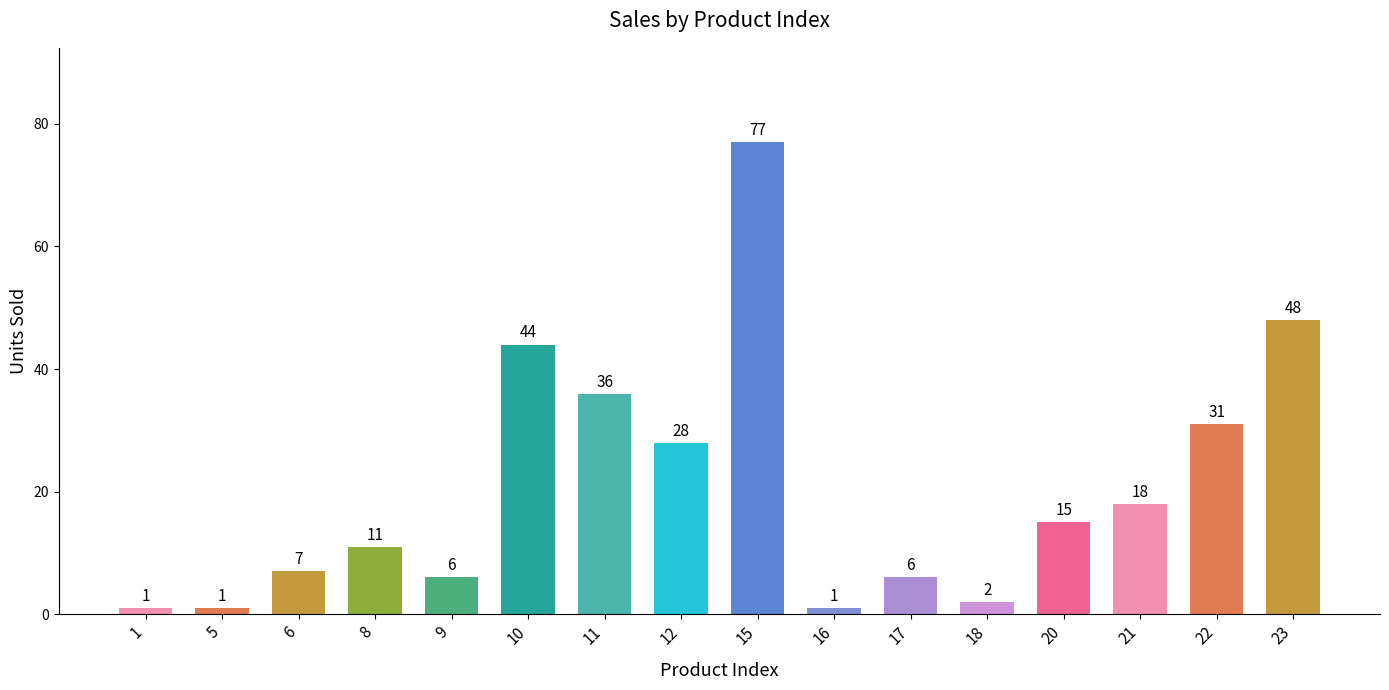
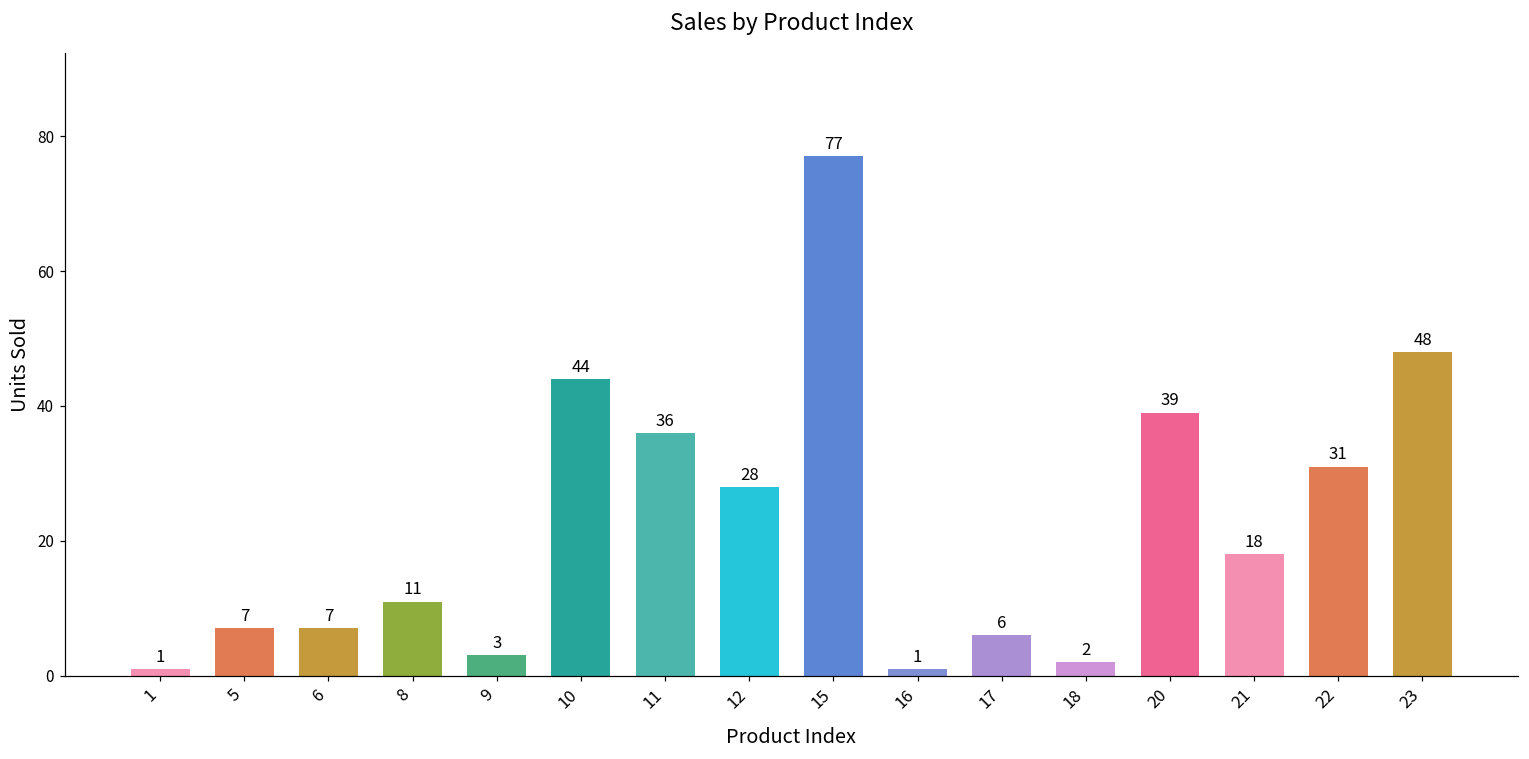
  {
    "1": 1,
-   "5": 1,
+   "5": 7,
    "6": 7,
    "8": 11,
-   "9": 6,
+   "9": 3,
    "10": 44,
    "11": 36,
    "12": 28,
    "15": 77,
    "16": 1,
    "17": 6,
    "18": 2,
-   "20": 15,
+   "20": 39,
    "21": 18,
    "22": 31,
    "23": 48
  }
